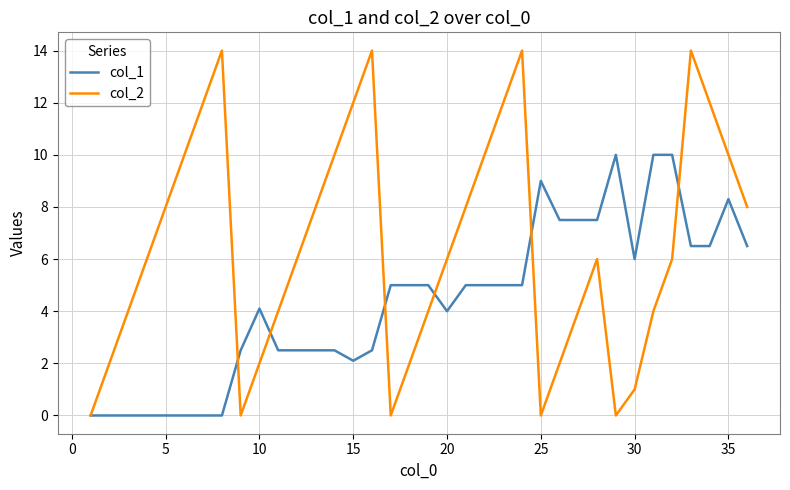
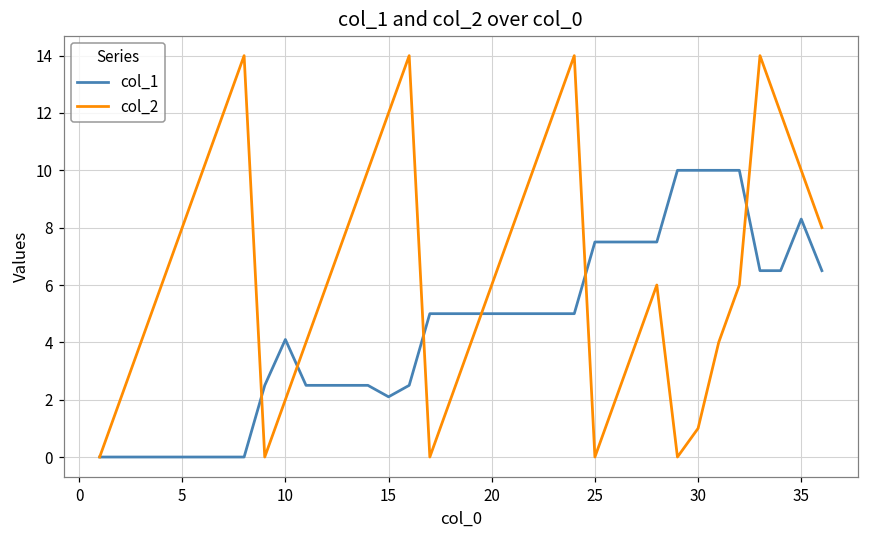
  {
    "col_1": {
      "5": 0.0,
      "10": 4.1,
      "15": 2.1,
-     "20": 4,
-     "25": 9.0,
-     "30": 6,
+     "20": 5,
+     "25": 7.5,
+     "30": 10,
      "35": 8.3
    },
    "col_2": {
      "5": 8.0,
      "10": 2.0,
      "15": 12.0,
      "20": 6.0,
      "25": 0.0,
      "30": 1.0,
      "35": 10.0
    }
  }
